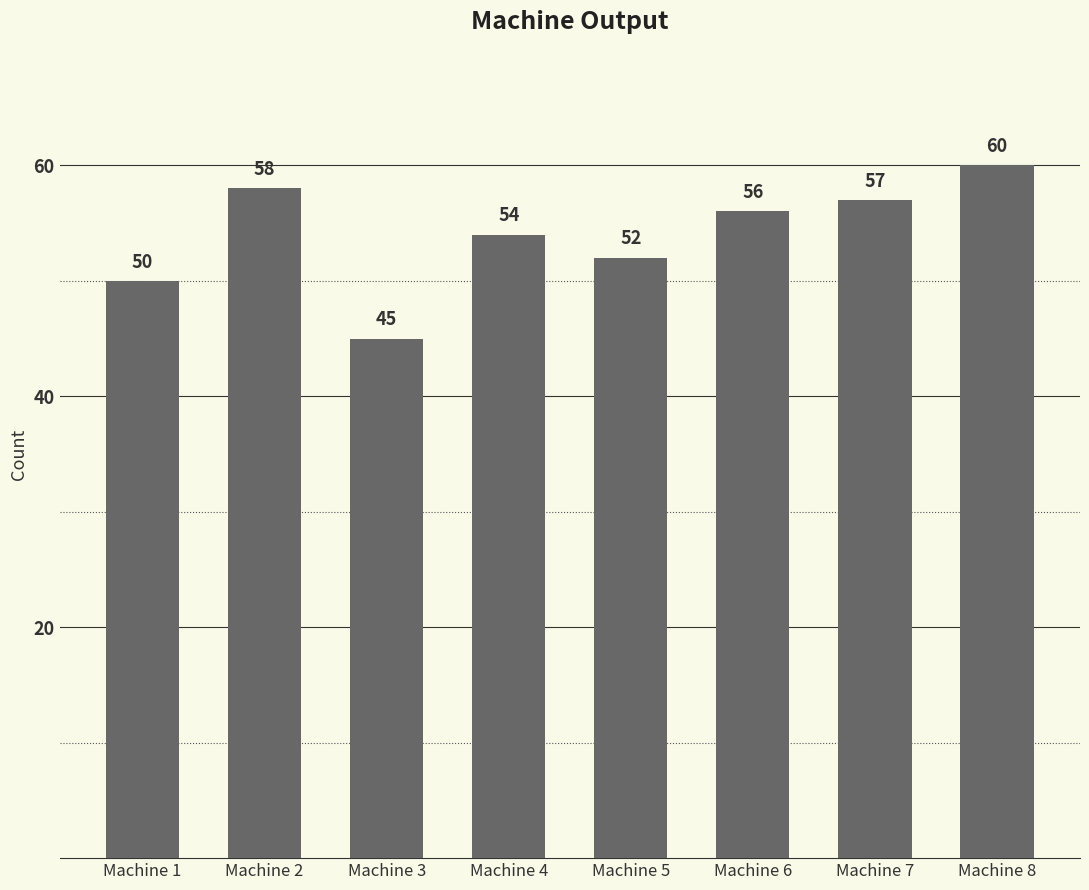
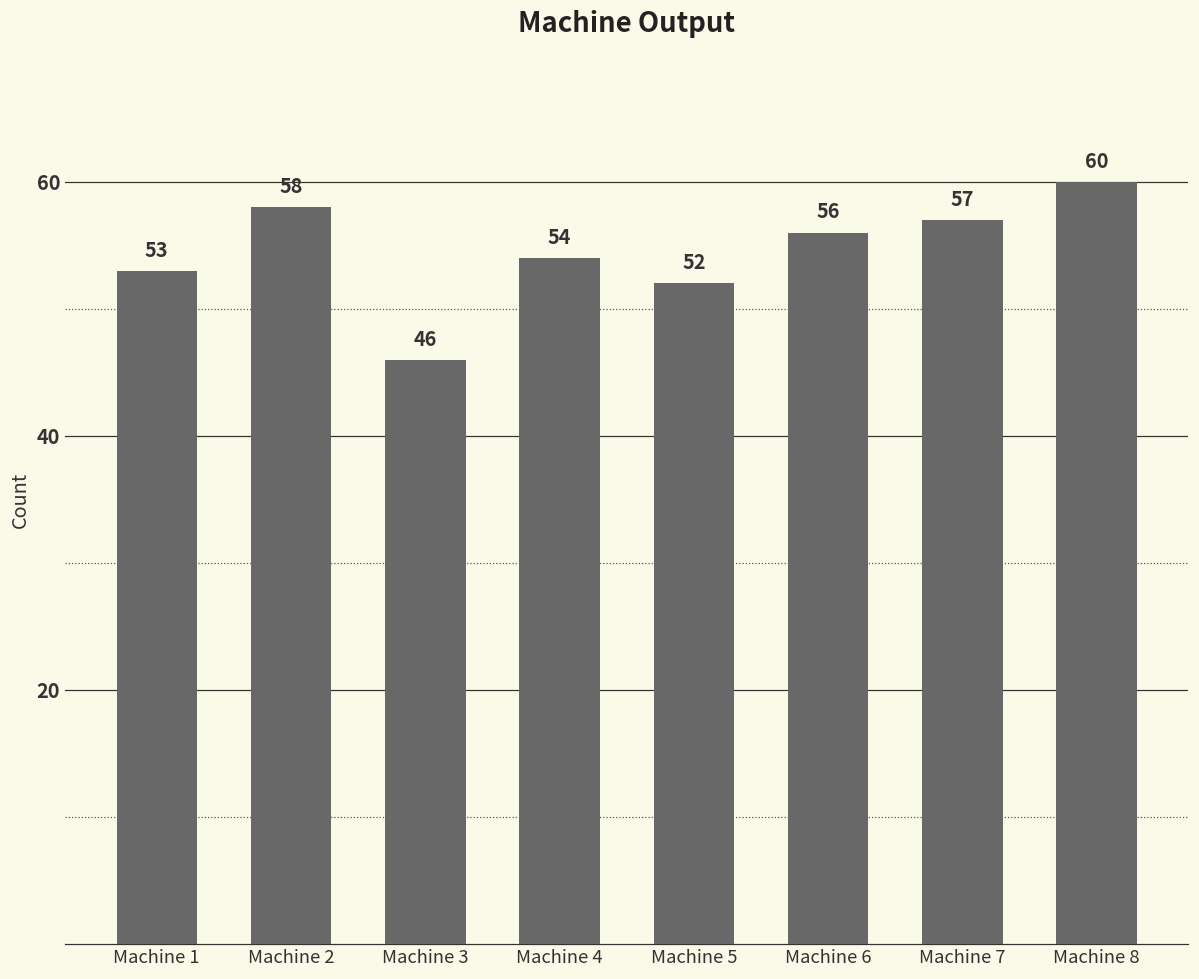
  {
-   "Machine 1": 50,
+   "Machine 1": 53,
    "Machine 2": 58,
-   "Machine 3": 45,
+   "Machine 3": 46,
    "Machine 4": 54,
    "Machine 5": 52,
    "Machine 6": 56,
    "Machine 7": 57,
    "Machine 8": 60
  }
